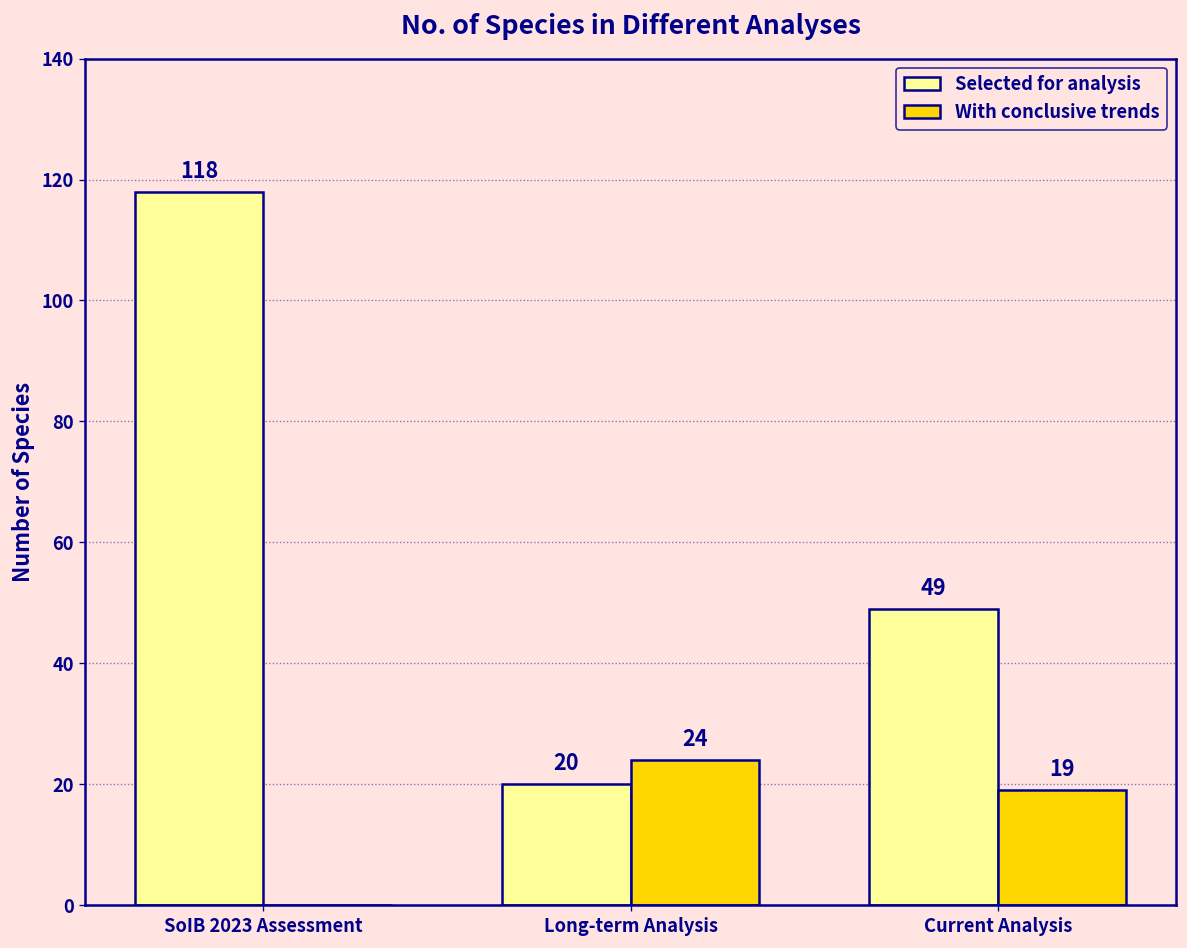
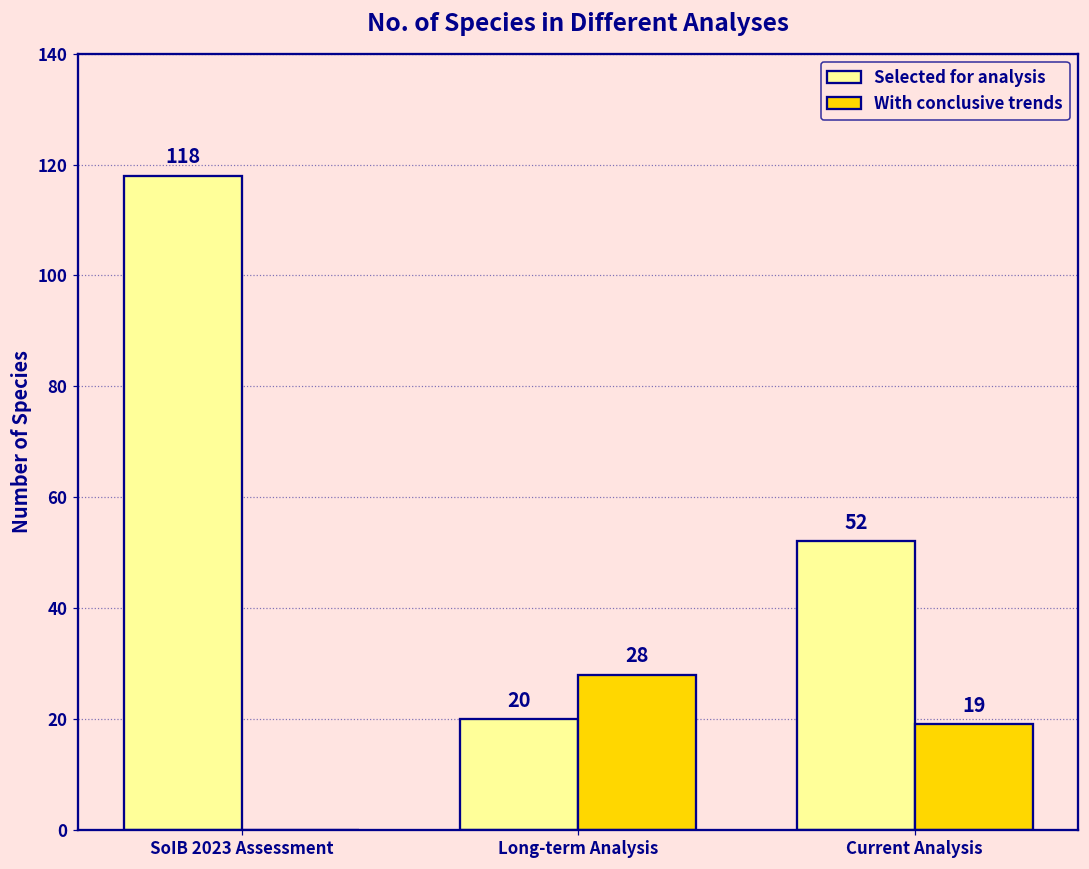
  {
    "Selected for analysis": {
      "SoIB 2023 Assessment": 118,
      "Long-term Analysis": 20,
-     "Current Analysis": 49
+     "Current Analysis": 52
    },
    "With conclusive trends": {
-     "Long-term Analysis": 24,
+     "Long-term Analysis": 28,
      "Current Analysis": 19
    }
  }
